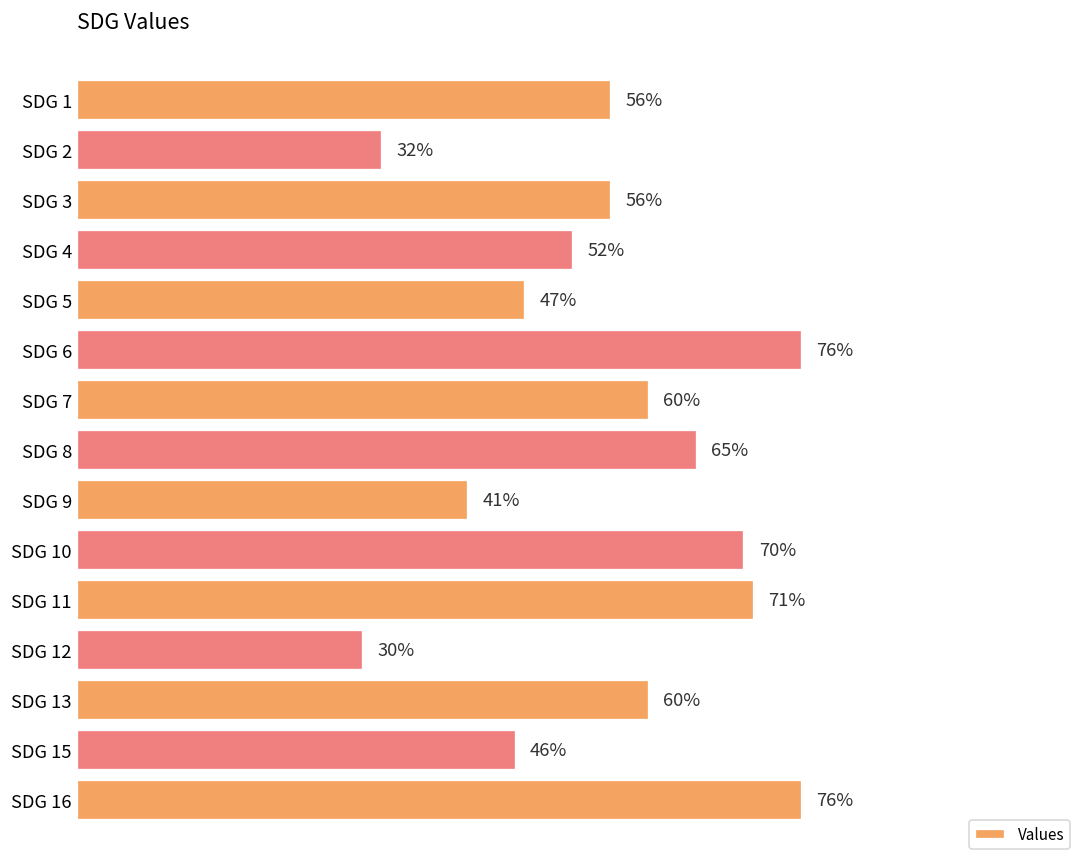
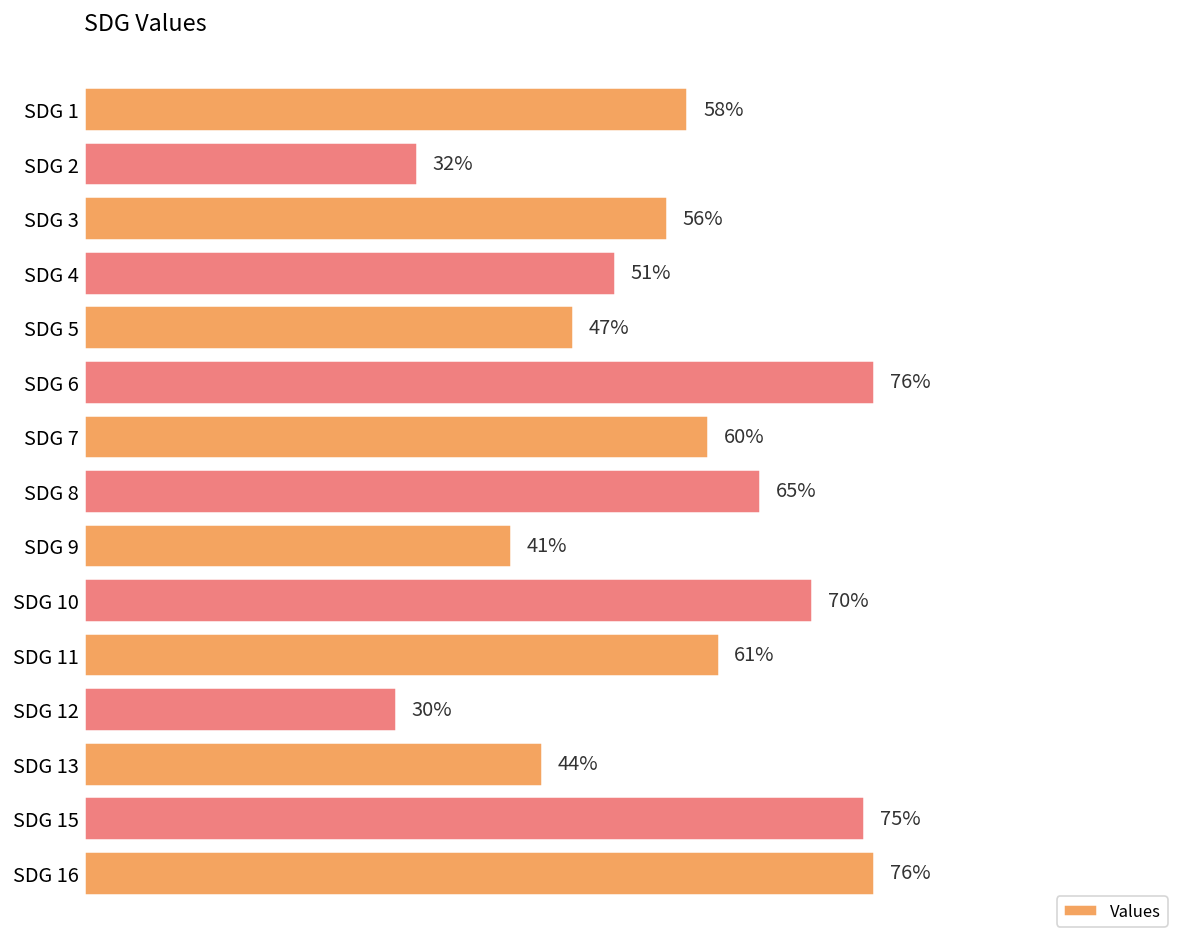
  {
-   "SDG 1": "56%",
+   "SDG 1": "58%",
    "SDG 2": "32%",
    "SDG 3": "56%",
-   "SDG 4": "52%",
+   "SDG 4": "51%",
    "SDG 5": "47%",
    "SDG 6": "76%",
    "SDG 7": "60%",
    "SDG 8": "65%",
    "SDG 9": "41%",
    "SDG 10": "70%",
-   "SDG 11": "71%",
+   "SDG 11": "61%",
    "SDG 12": "30%",
-   "SDG 13": "60%",
-   "SDG 15": "46%",
+   "SDG 13": "44%",
+   "SDG 15": "75%",
    "SDG 16": "76%"
  }
